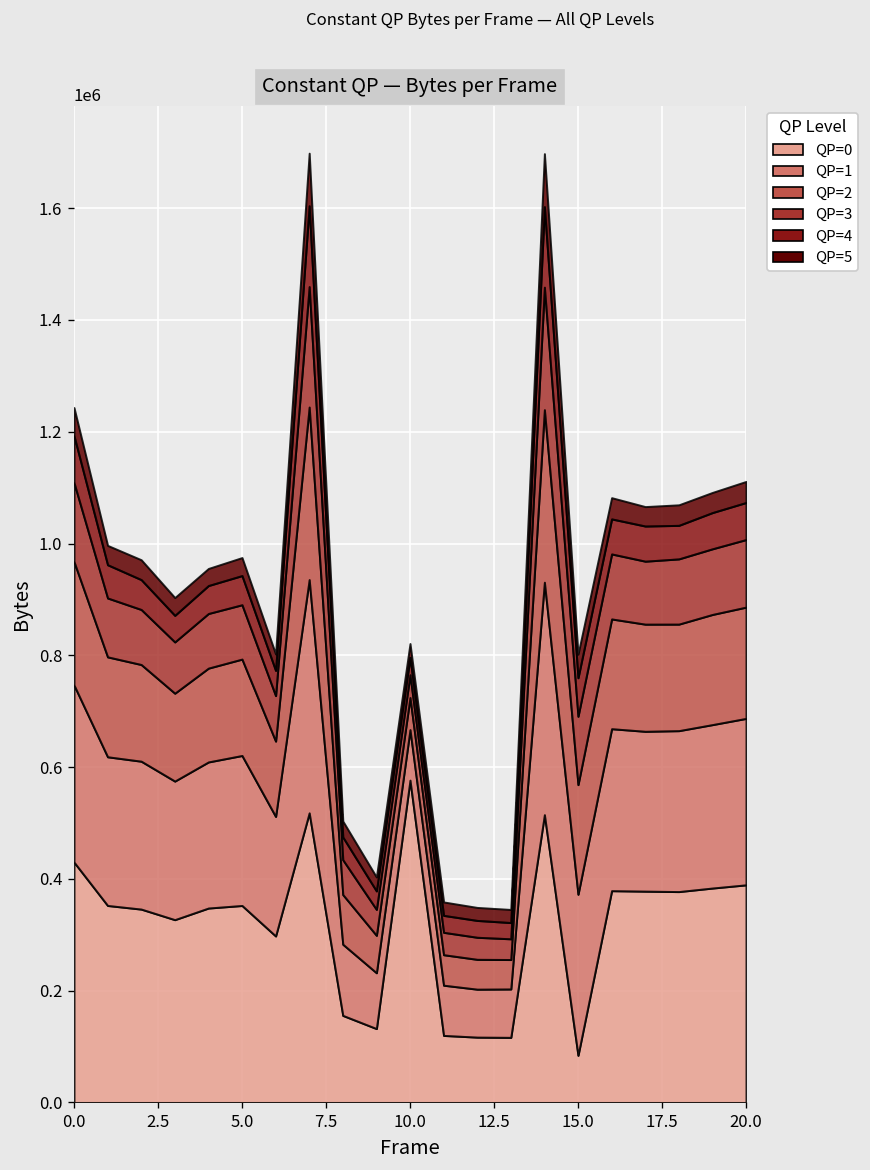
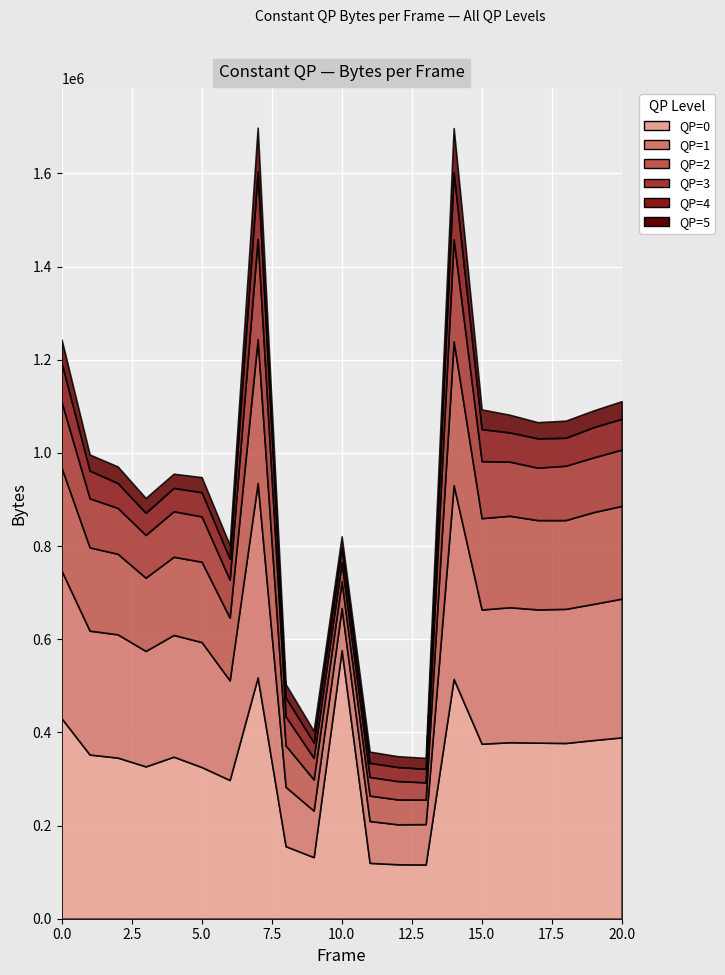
  {
    "QP=0": {
      "0.0": 430000,
-     "5.0": 350000,
+     "5.0": 330000,
      "10.0": 580000,
-     "15.0": 80000,
+     "15.0": 380000,
      "20.0": 390000
    }
  }
